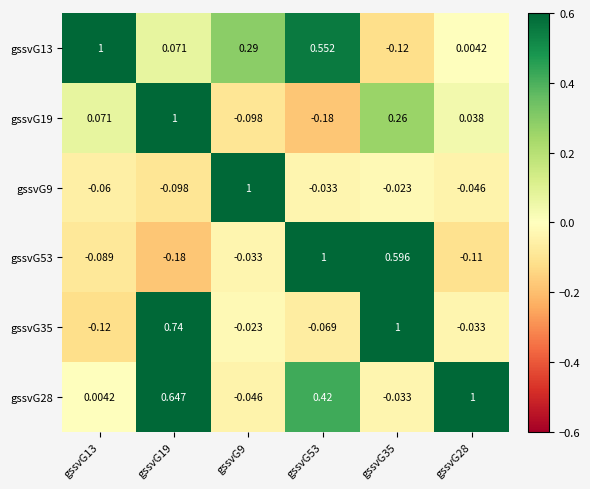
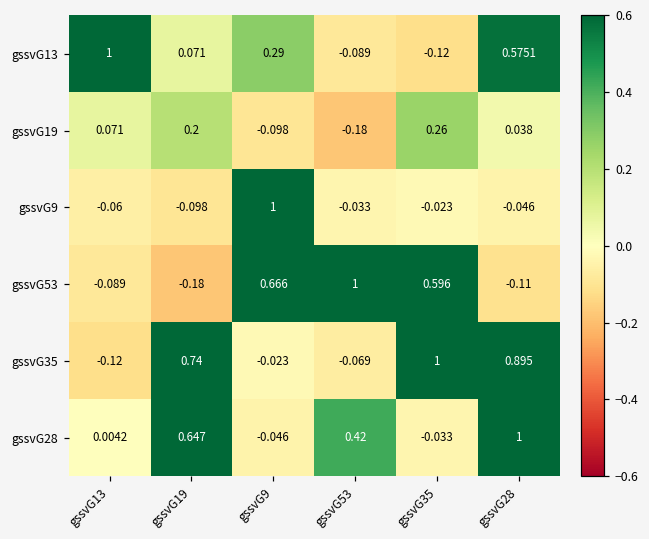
  {
    "gssvG13": {
      "gssvG13": 1,
      "gssvG19": 0.071,
      "gssvG9": 0.29,
-     "gssvG53": 0.552,
+     "gssvG53": -0.089,
      "gssvG35": -0.12,
-     "gssvG28": 0.0042
+     "gssvG28": 0.5751
    },
    "gssvG19": {
      "gssvG13": 0.071,
-     "gssvG19": 1,
+     "gssvG19": 0.2,
      "gssvG9": -0.098,
      "gssvG53": -0.18,
      "gssvG35": 0.26,
      "gssvG28": 0.038
    },
    "gssvG9": {
      "gssvG13": -0.06,
      "gssvG19": -0.098,
      "gssvG9": 1,
      "gssvG53": -0.033,
      "gssvG35": -0.023,
      "gssvG28": -0.046
    },
    "gssvG53": {
      "gssvG13": -0.089,
      "gssvG19": -0.18,
-     "gssvG9": -0.033,
+     "gssvG9": 0.666,
      "gssvG53": 1,
      "gssvG35": 0.596,
      "gssvG28": -0.11
    },
    "gssvG35": {
      "gssvG13": -0.12,
      "gssvG19": 0.74,
      "gssvG9": -0.023,
      "gssvG53": -0.069,
      "gssvG35": 1,
-     "gssvG28": -0.033
+     "gssvG28": 0.895
    },
    "gssvG28": {
      "gssvG13": 0.0042,
      "gssvG19": 0.647,
      "gssvG9": -0.046,
      "gssvG53": 0.42,
      "gssvG35": -0.033,
      "gssvG28": 1
    }
  }
